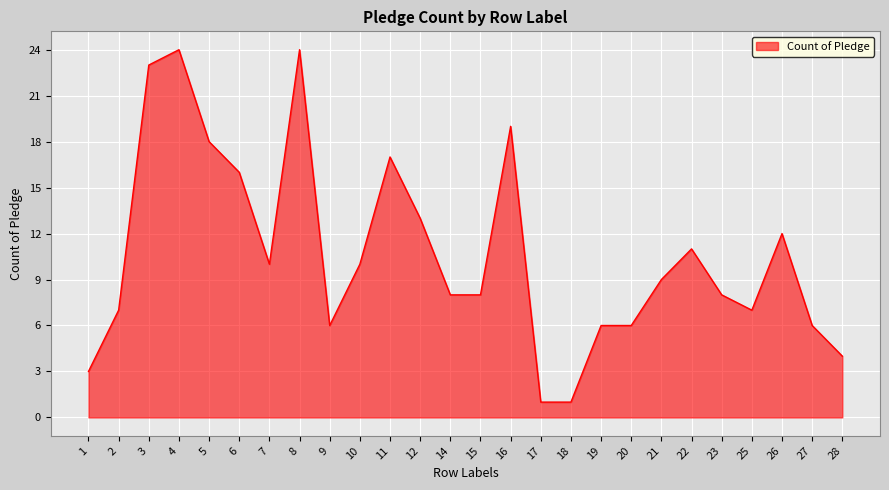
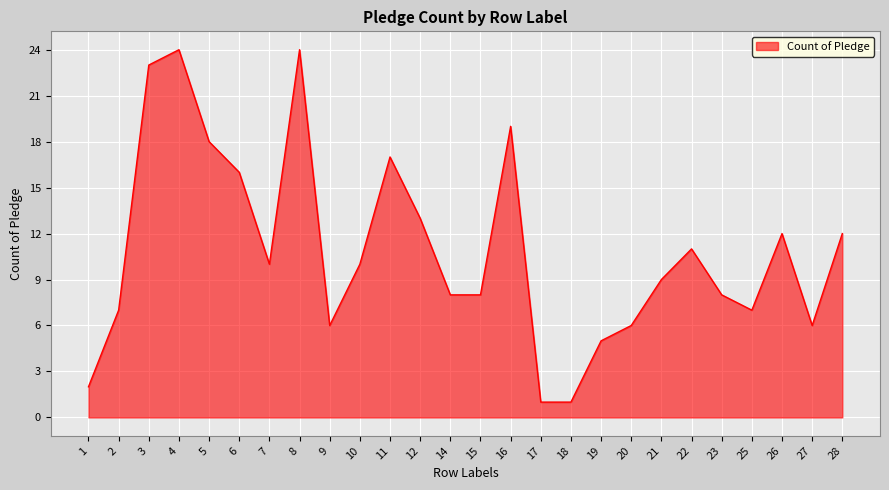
  {
-   "1": 3,
+   "1": 2,
    "2": 7,
    "3": 23,
    "4": 24,
    "5": 18,
    "6": 16,
    "7": 10,
    "8": 24,
    "9": 6,
    "10": 10,
    "11": 17,
    "12": 13,
    "14": 8,
    "15": 8,
    "16": 19,
    "17": 1,
    "18": 1,
-   "19": 6,
+   "19": 5,
    "20": 6,
    "21": 9,
    "22": 11,
    "23": 8,
    "25": 7,
    "26": 12,
    "27": 6,
-   "28": 4
+   "28": 12
  }
